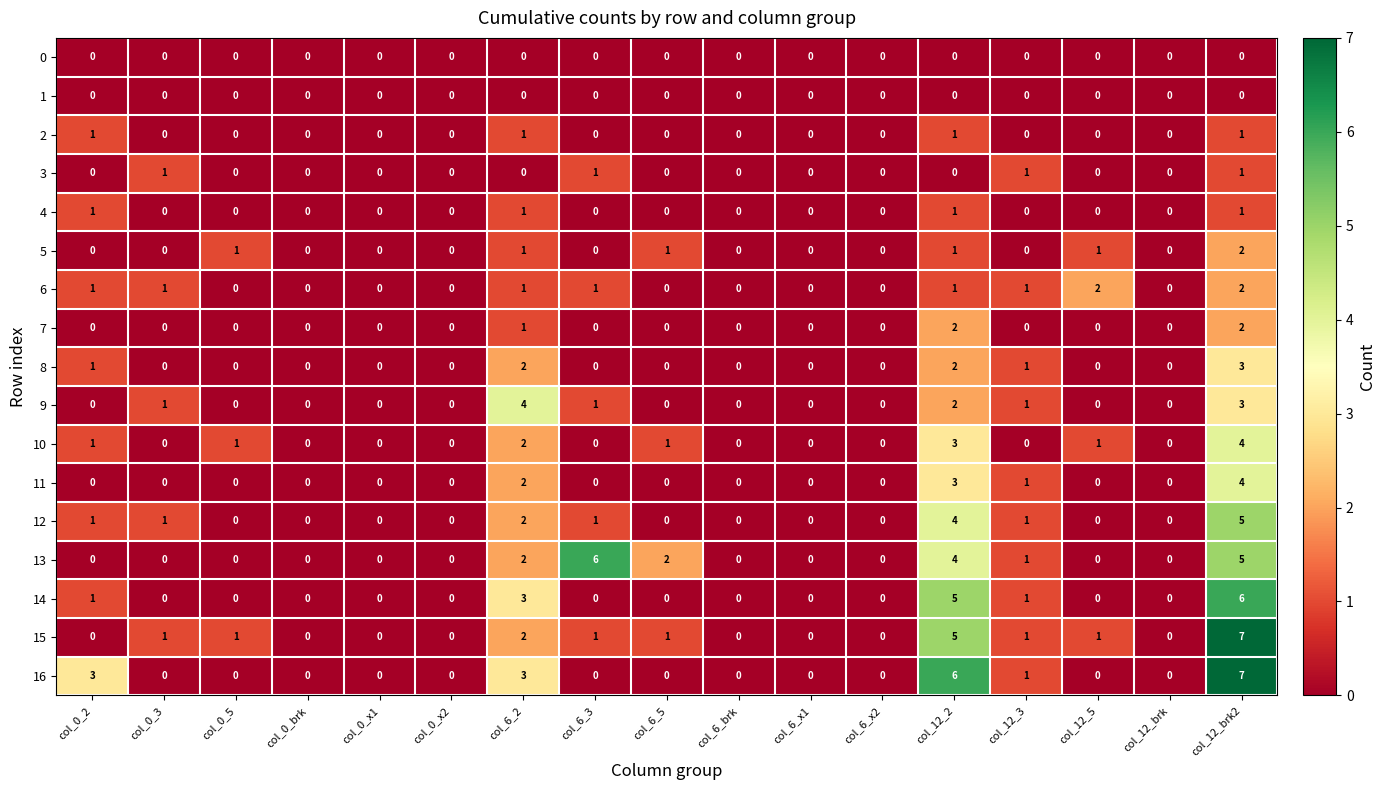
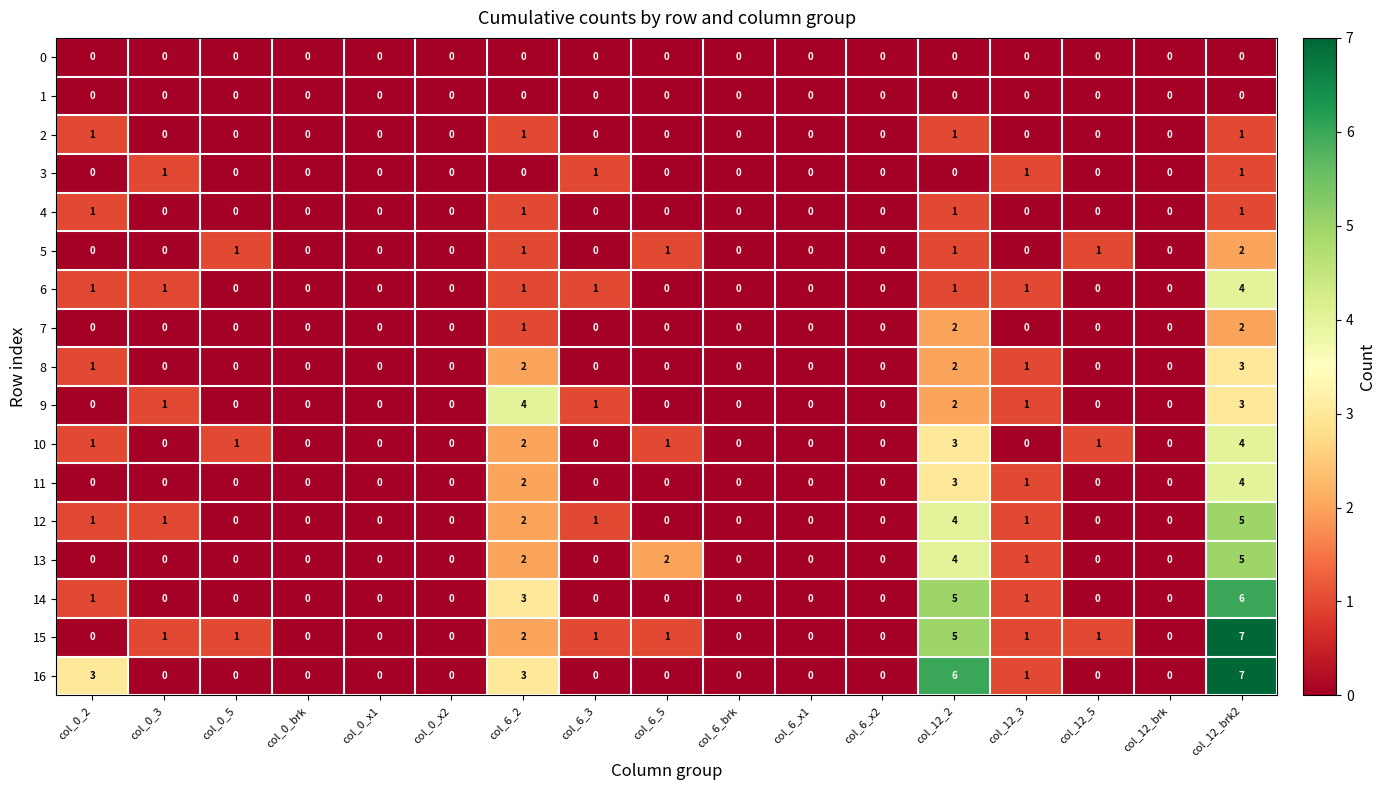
  {
    "6": {
      "col_0_2": 1,
      "col_0_3": 1,
      "col_0_5": 0,
      "col_0_brk": 0,
      "col_0_x1": 0,
      "col_0_x2": 0,
      "col_6_2": 1,
      "col_6_3": 1,
      "col_6_5": 0,
      "col_6_brk": 0,
      "col_6_x1": 0,
      "col_6_x2": 0,
      "col_12_2": 1,
      "col_12_3": 1,
-     "col_12_5": 2,
+     "col_12_5": 0,
      "col_12_brk": 0,
-     "col_12_brk2": 2
+     "col_12_brk2": 4
    },
    "13": {
      "col_0_2": 0,
      "col_0_3": 0,
      "col_0_5": 0,
      "col_0_brk": 0,
      "col_0_x1": 0,
      "col_0_x2": 0,
      "col_6_2": 2,
-     "col_6_3": 6,
+     "col_6_3": 0,
      "col_6_5": 2,
      "col_6_brk": 0,
      "col_6_x1": 0,
      "col_6_x2": 0,
      "col_12_2": 4,
      "col_12_3": 1,
      "col_12_5": 0,
      "col_12_brk": 0,
      "col_12_brk2": 5
    }
  }
